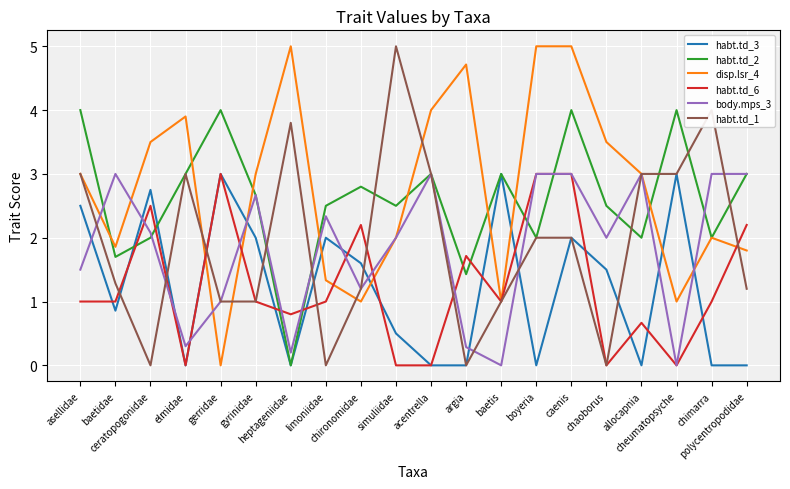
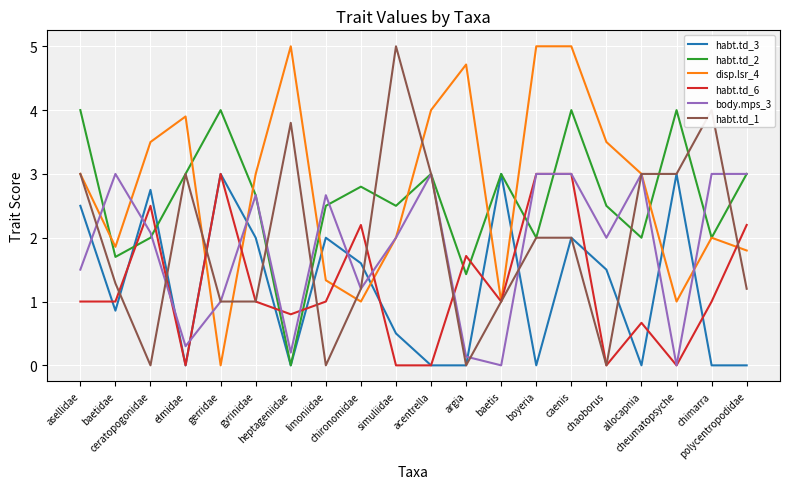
  {
    "habt.td_3": {
      "asellidae": 2.5,
      "baetidae": 0.9,
      "ceratopogonidae": 2.8,
      "gyrinidae": 2.0,
      "limoniidae": 2.0,
      "chironomidae": 1.6,
      "simuliidae": 0.5,
      "boyeria": 0.0,
      "chaoborus": 1.5,
      "allocapnia": 0.0,
      "chimarra": 0.0,
      "polycentropodidae": 0.0
    },
    "habt.td_2": {
      "asellidae": 4.0,
      "baetidae": 1.7,
      "ceratopogonidae": 2.0,
      "gerridae": 4.0,
      "limoniidae": 2.5,
      "chironomidae": 2.8,
      "simuliidae": 2.5,
      "argia": 1.4,
      "caenis": 4.0,
      "chaoborus": 2.5,
      "allocapnia": 2.0,
      "cheumatopsyche": 4.0
    },
    "disp.lsr_4": {
      "baetidae": 1.9,
      "ceratopogonidae": 3.5,
      "elmidae": 3.9,
      "gerridae": 0.0,
      "gyrinidae": 3.0,
      "heptageniidae": 5.0,
      "limoniidae": 1.3,
      "chironomidae": 1.0,
      "acentrella": 4.0,
      "argia": 4.7,
      "boyeria": 5.0,
      "caenis": 5.0,
      "chaoborus": 3.5,
      "cheumatopsyche": 1.0,
      "polycentropodidae": 1.8
    },
    "habt.td_6": {
      "asellidae": 1.0,
      "baetidae": 1.0,
      "ceratopogonidae": 2.5,
      "heptageniidae": 0.8,
      "limoniidae": 1.0,
      "chironomidae": 2.2,
      "simuliidae": 0.0,
      "argia": 1.7,
      "allocapnia": 0.7,
      "chimarra": 1.0,
      "polycentropodidae": 2.2
    },
    "body.mps_3": {
      "asellidae": 1.5,
      "baetidae": 3.0,
      "ceratopogonidae": 2.1,
      "elmidae": 0.3,
      "heptageniidae": 0.2,
-     "limoniidae": 2.3,
-     "argia": 0.3,
+     "limoniidae": 2.7,
+     "argia": 0.1,
      "baetis": 0.0,
      "chaoborus": 2.0,
      "chimarra": 3.0
    },
    "habt.td_1": {
      "baetidae": 1.3,
      "ceratopogonidae": 0.0,
      "heptageniidae": 3.8,
      "limoniidae": 0.0,
      "simuliidae": 5.0,
      "polycentropodidae": 1.2
    }
  }
